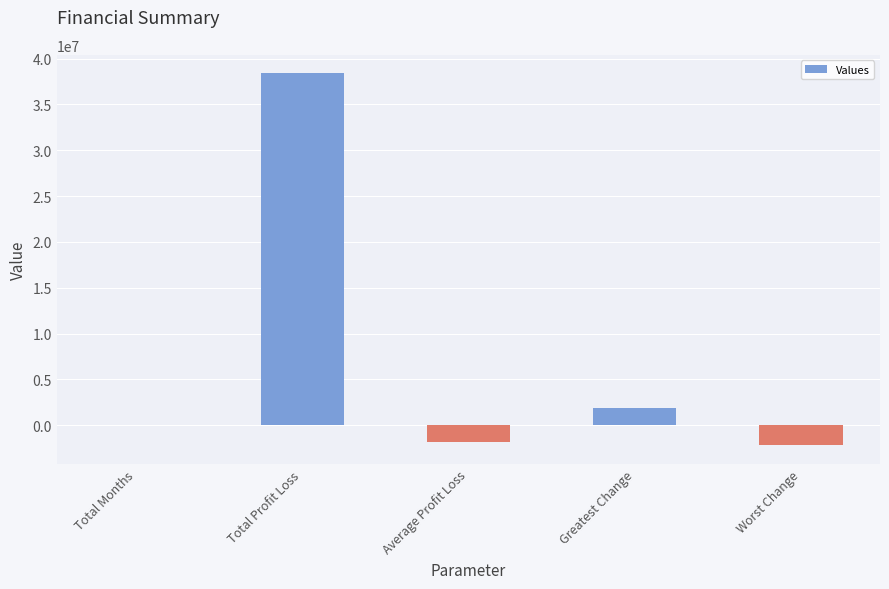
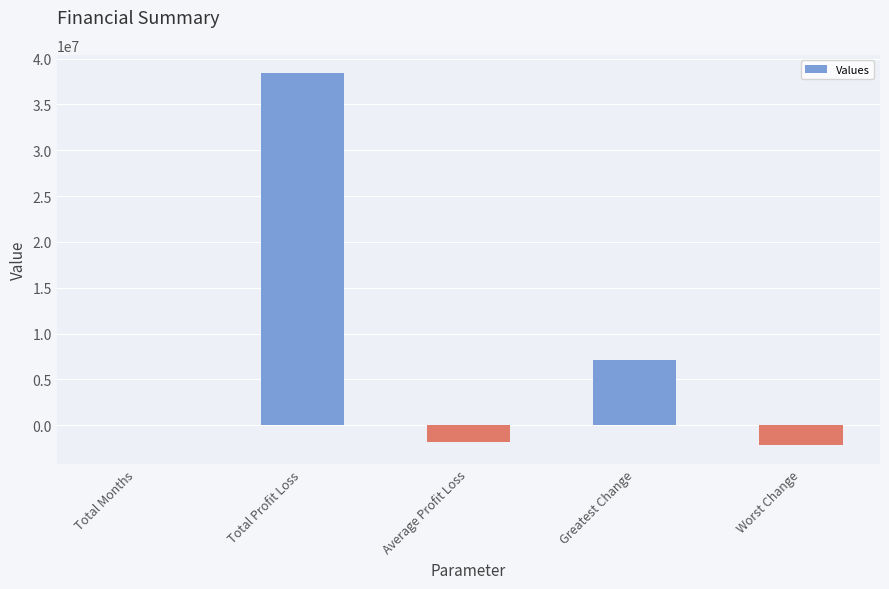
  {
    "Total Profit Loss": 38000000,
    "Average Profit Loss": -2000000,
-   "Greatest Change": 2000000,
+   "Greatest Change": 7000000,
    "Worst Change": -2000000
  }
